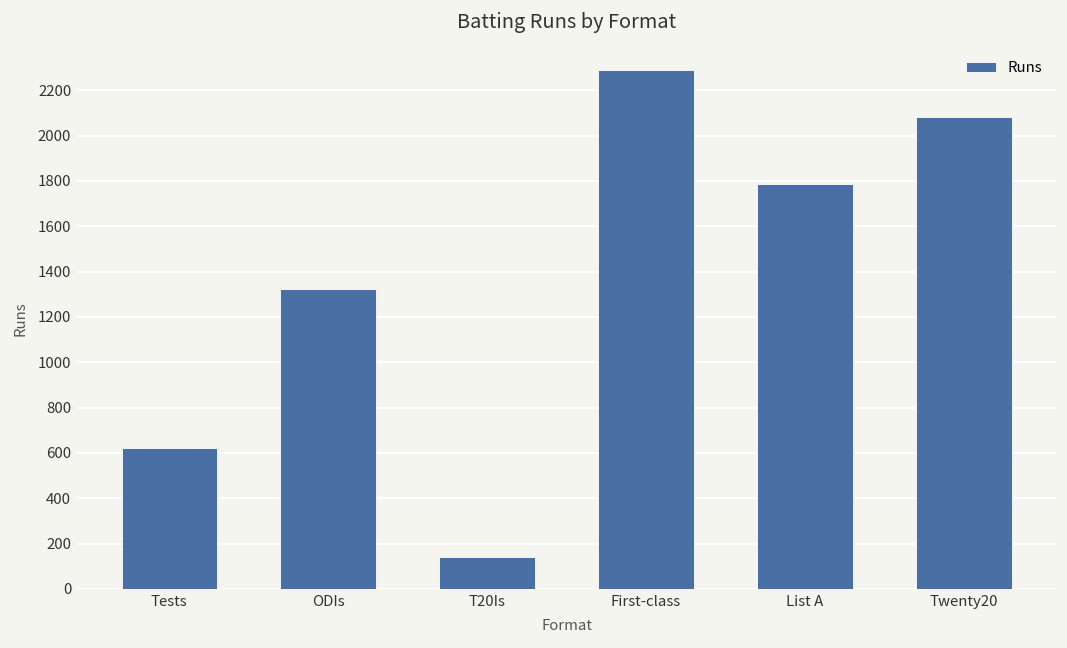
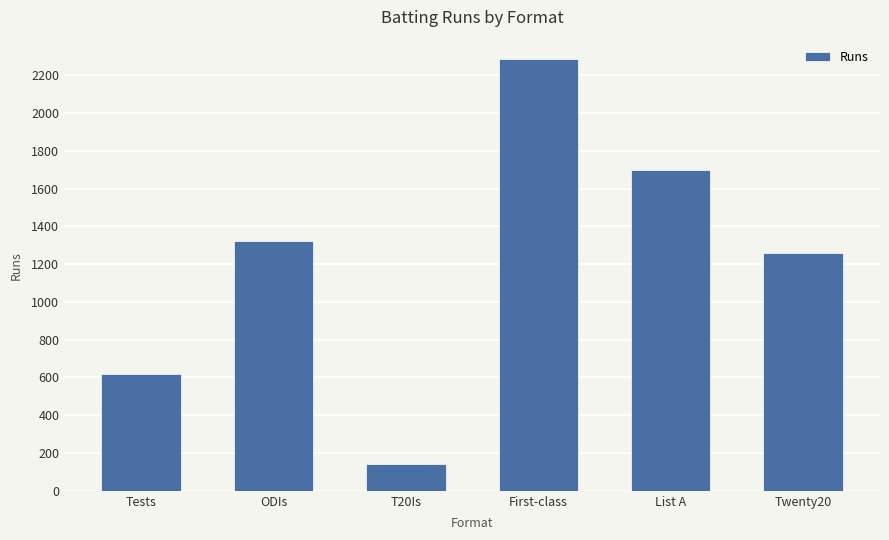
  {
    "Tests": 620,
    "ODIs": 1320,
    "T20Is": 140,
    "First-class": 2290,
-   "List A": 1790,
-   "Twenty20": 2080
+   "List A": 1700,
+   "Twenty20": 1260
  }
